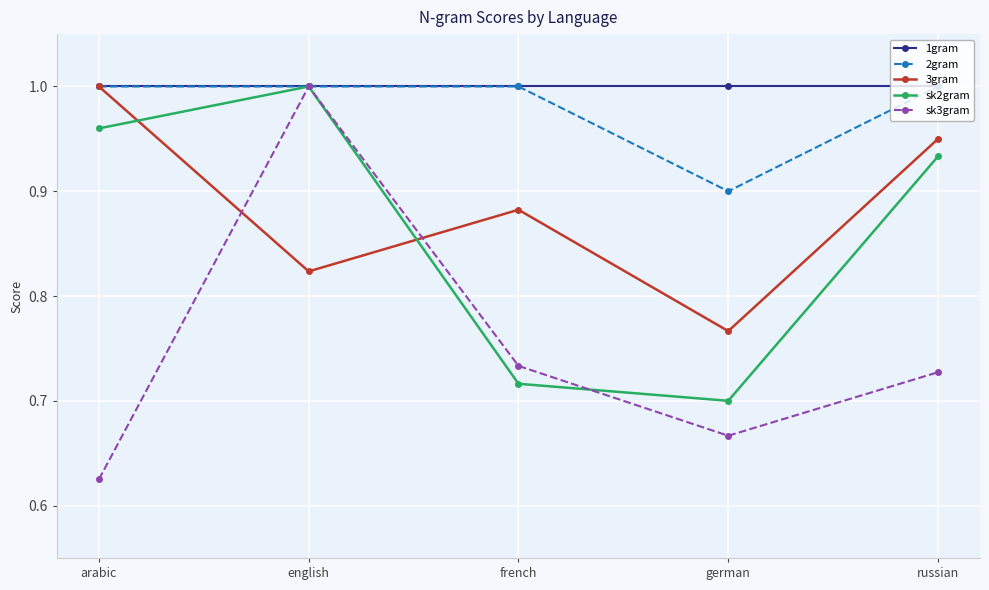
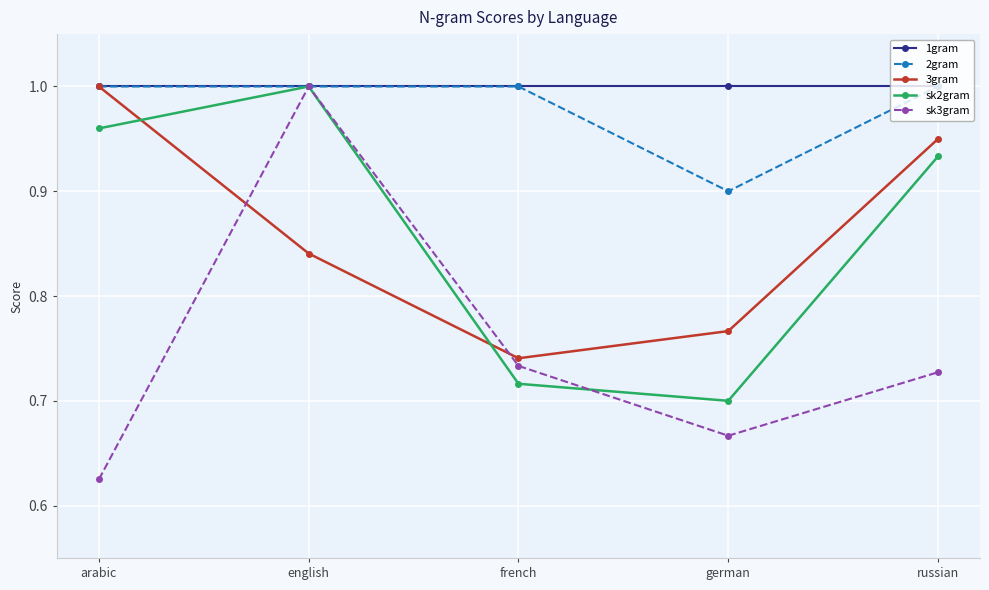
  {
    "1gram": {
      "german": 1.000
    },
    "2gram": {
      "german": 0.900
    },
    "3gram": {
-     "english": 0.824,
-     "french": 0.882,
+     "english": 0.841,
+     "french": 0.741,
      "german": 0.767,
      "russian": 0.950
    },
    "sk2gram": {
      "arabic": 0.960,
      "french": 0.716,
      "german": 0.700,
      "russian": 0.933
    },
    "sk3gram": {
      "arabic": 0.625,
      "french": 0.733,
      "german": 0.667,
      "russian": 0.727
    }
  }
